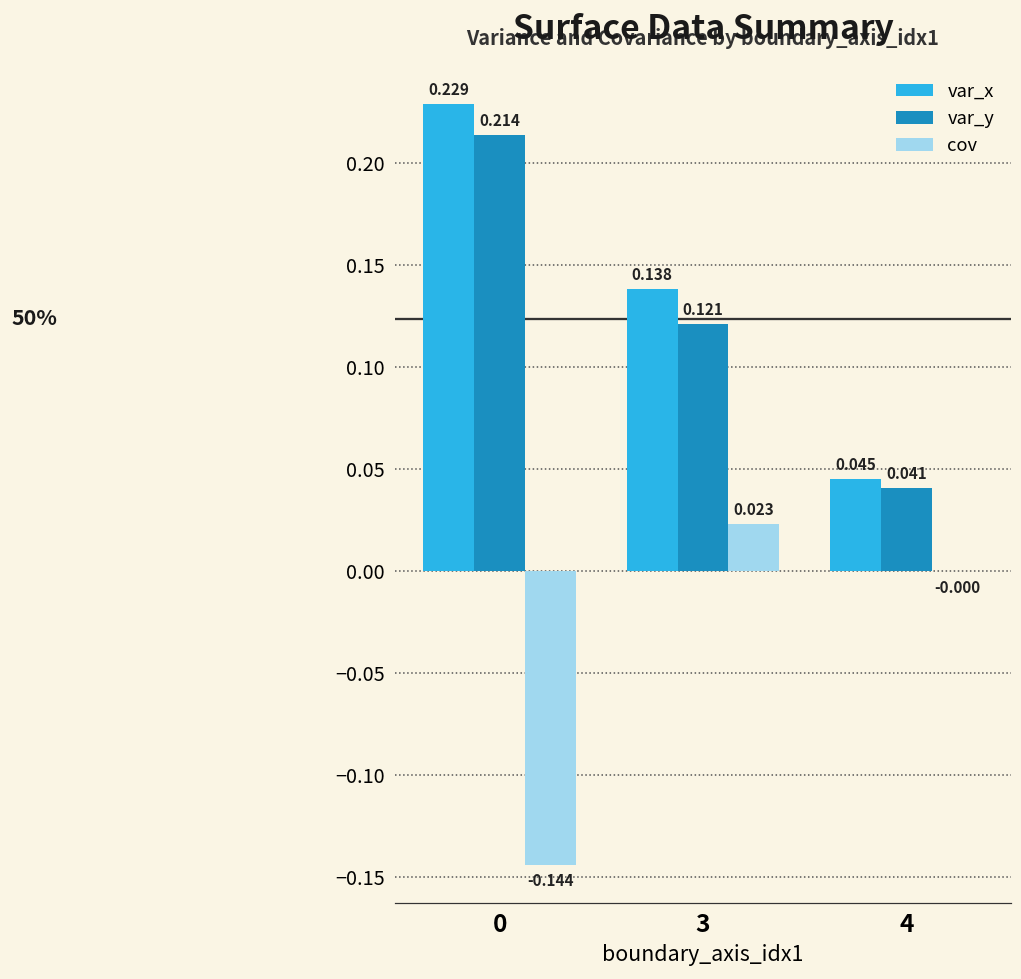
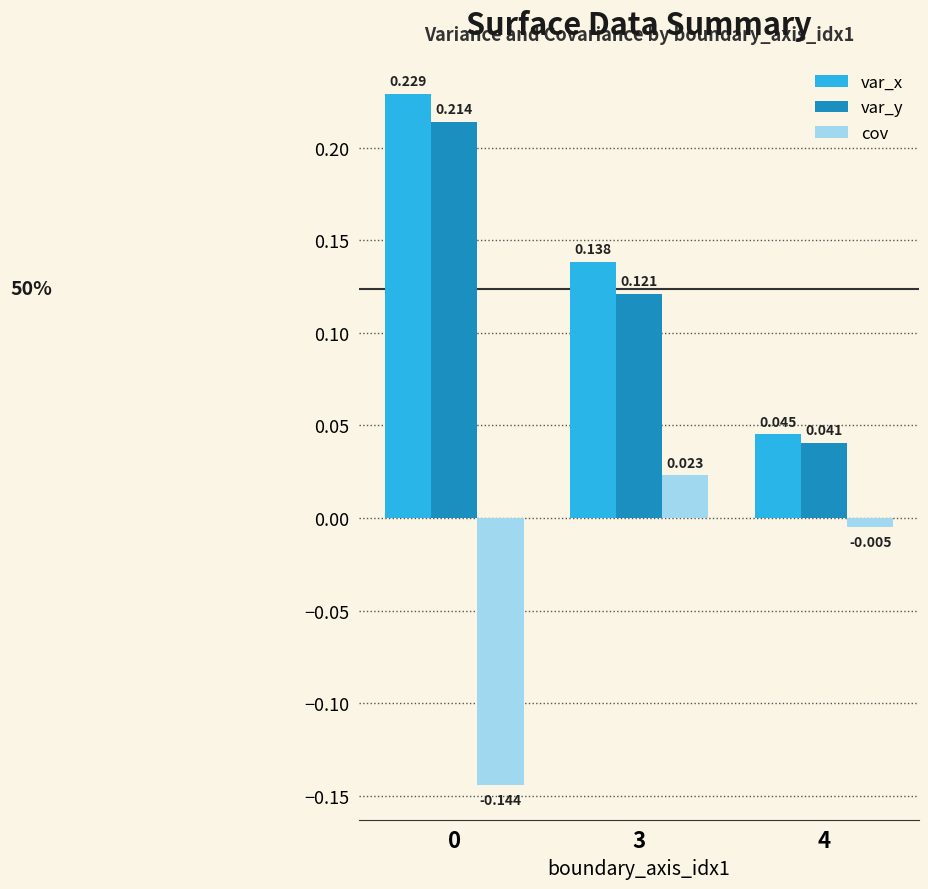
  {
    "cov": {
      "0": -0.144,
      "3": 0.023,
-     "4": -0.000
+     "4": -0.005
    }
  }
